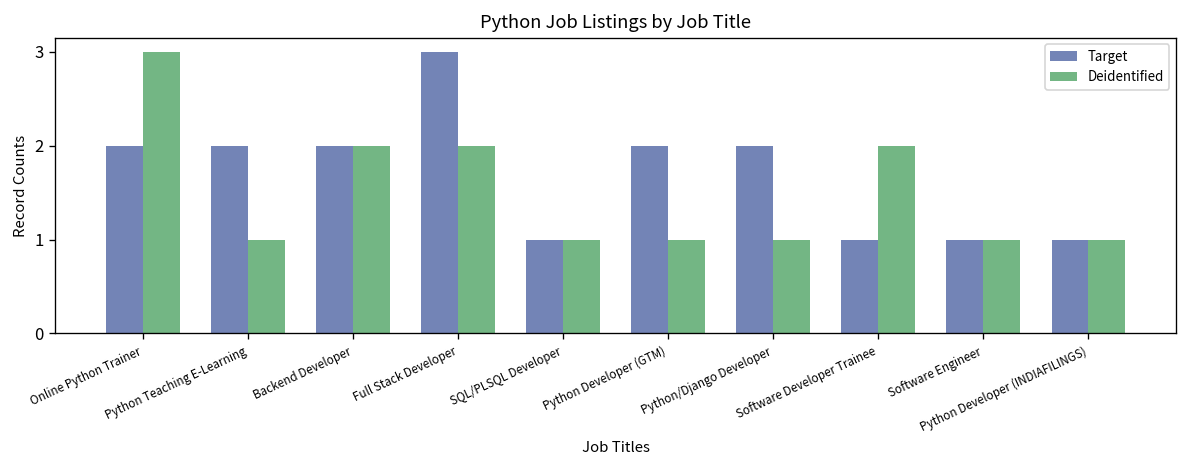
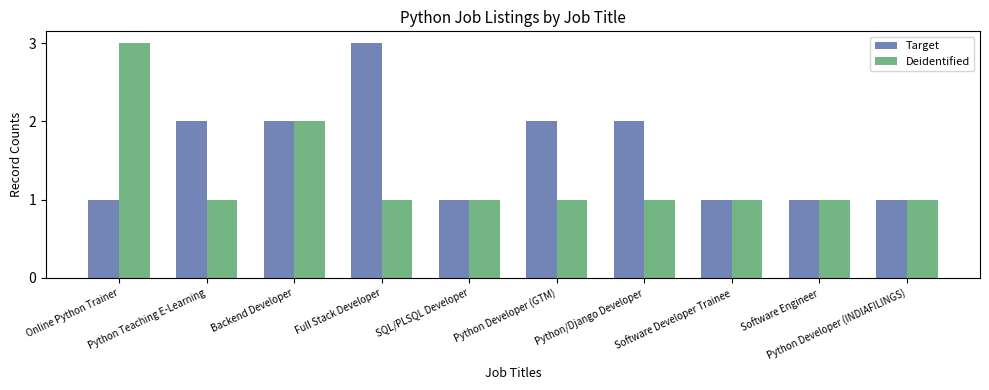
  {
    "Target": {
-     "Online Python Trainer": 2,
+     "Online Python Trainer": 1,
      "Python Teaching E-Learning": 2,
      "Backend Developer": 2,
      "Full Stack Developer": 3,
      "SQL/PLSQL Developer": 1,
      "Python Developer (GTM)": 2,
      "Python/Django Developer": 2,
      "Software Developer Trainee": 1,
      "Software Engineer": 1,
      "Python Developer (INDIAFILINGS)": 1
    },
    "Deidentified": {
      "Online Python Trainer": 3,
      "Python Teaching E-Learning": 1,
      "Backend Developer": 2,
-     "Full Stack Developer": 2,
+     "Full Stack Developer": 1,
      "SQL/PLSQL Developer": 1,
      "Python Developer (GTM)": 1,
      "Python/Django Developer": 1,
-     "Software Developer Trainee": 2,
+     "Software Developer Trainee": 1,
      "Software Engineer": 1,
      "Python Developer (INDIAFILINGS)": 1
    }
  }
